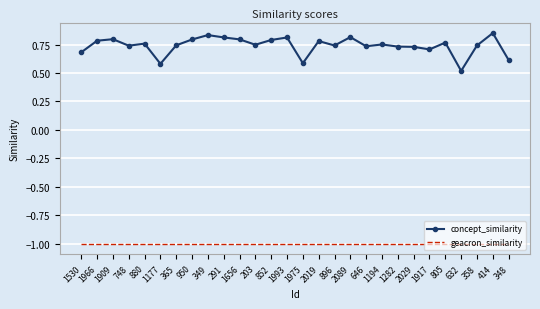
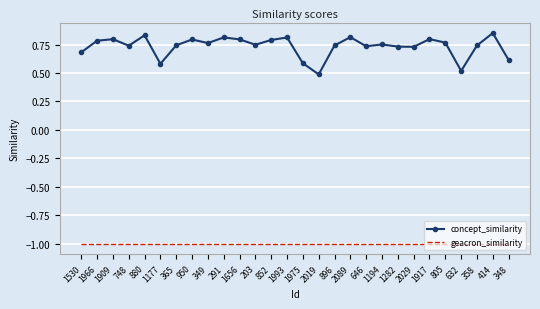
  {
    "concept_similarity": {
      "1530": 0.68,
      "1966": 0.78,
      "1909": 0.80,
      "748": 0.74,
-     "880": 0.76,
+     "880": 0.83,
      "1177": 0.58,
      "365": 0.74,
      "950": 0.80,
-     "349": 0.83,
+     "349": 0.76,
      "291": 0.81,
      "1656": 0.80,
      "203": 0.75,
      "852": 0.79,
      "1993": 0.81,
      "1975": 0.59,
-     "2019": 0.78,
+     "2019": 0.49,
      "896": 0.74,
      "2089": 0.82,
      "646": 0.74,
      "1194": 0.75,
      "1282": 0.73,
      "2029": 0.73,
-     "1917": 0.71,
+     "1917": 0.80,
      "805": 0.77,
      "632": 0.52,
      "358": 0.74,
      "414": 0.85,
      "348": 0.61
    },
    "geacron_similarity": {
      "1530": -1.00,
      "1966": -1.00,
      "1909": -1.00,
      "748": -1.00,
      "880": -1.00,
      "1177": -1.00,
      "365": -1.00,
      "950": -1.00,
      "349": -1.00,
      "291": -1.00,
      "1656": -1.00,
      "203": -1.00,
      "852": -1.00,
      "1993": -1.00,
      "1975": -1.00,
      "2019": -1.00,
      "896": -1.00,
      "2089": -1.00,
      "646": -1.00,
      "1194": -1.00,
      "1282": -1.00,
      "2029": -1.00
    }
  }
